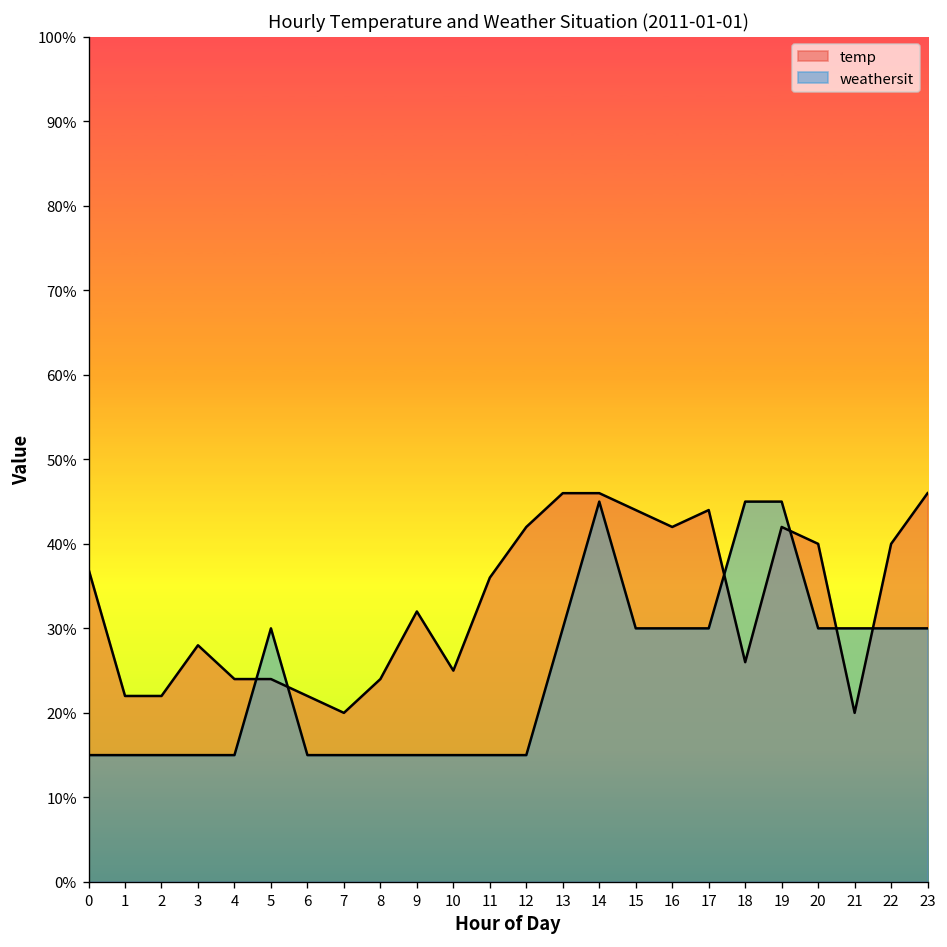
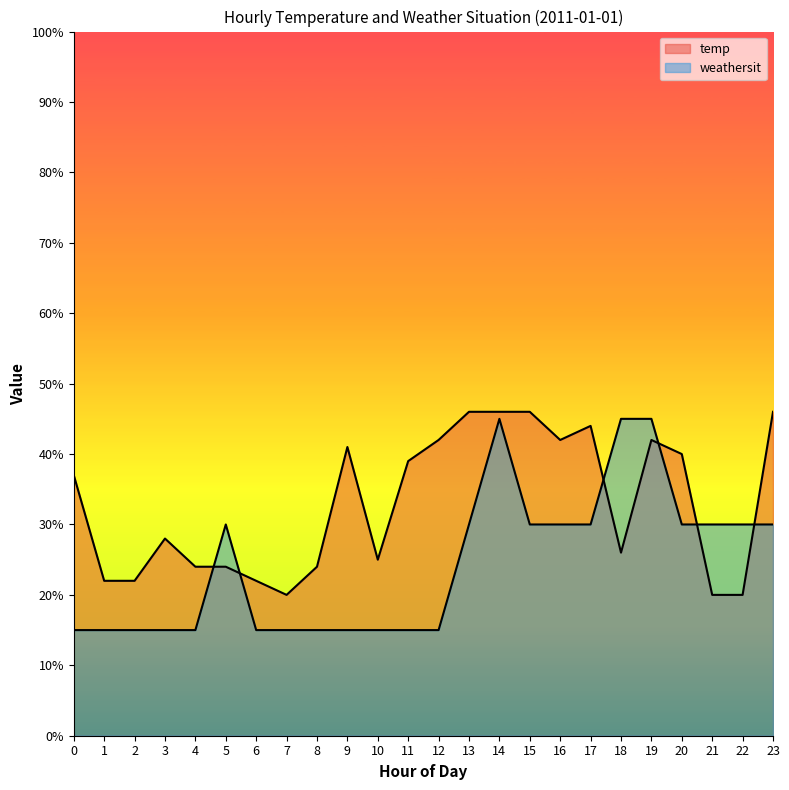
  {
    "temp": {
      "0": "37%",
      "1": "22%",
      "2": "22%",
      "3": "28%",
      "4": "24%",
      "5": "24%",
      "6": "22%",
      "7": "20%",
      "8": "24%",
-     "9": "32%",
+     "9": "41%",
      "10": "25%",
-     "11": "36%",
+     "11": "39%",
      "12": "42%",
      "13": "46%",
      "14": "46%",
-     "15": "44%",
+     "15": "46%",
      "16": "42%",
      "17": "44%",
      "18": "26%",
      "19": "42%",
      "20": "40%",
      "21": "20%",
-     "22": "40%",
+     "22": "20%",
      "23": "46%"
    },
    "weathersit": {
      "0": "15%",
      "1": "15%",
      "2": "15%",
      "3": "15%",
      "4": "15%",
      "5": "30%",
      "6": "15%",
      "7": "15%",
      "8": "15%",
      "9": "15%",
      "10": "15%",
      "11": "15%",
      "12": "15%",
      "13": "30%",
      "14": "45%",
      "15": "30%",
      "16": "30%",
      "17": "30%",
      "18": "45%",
      "19": "45%",
      "20": "30%",
      "21": "30%",
      "22": "30%",
      "23": "30%"
    }
  }
